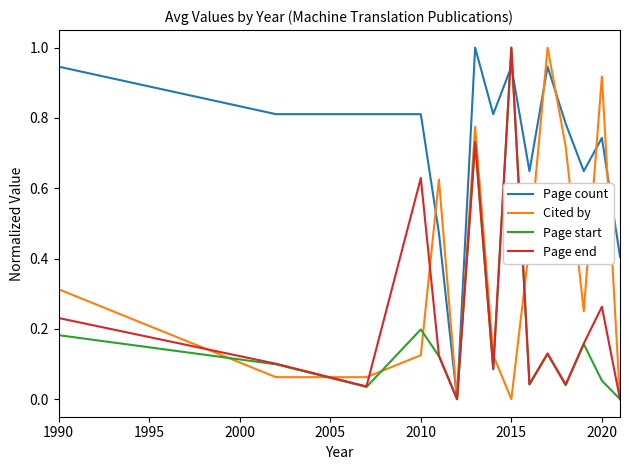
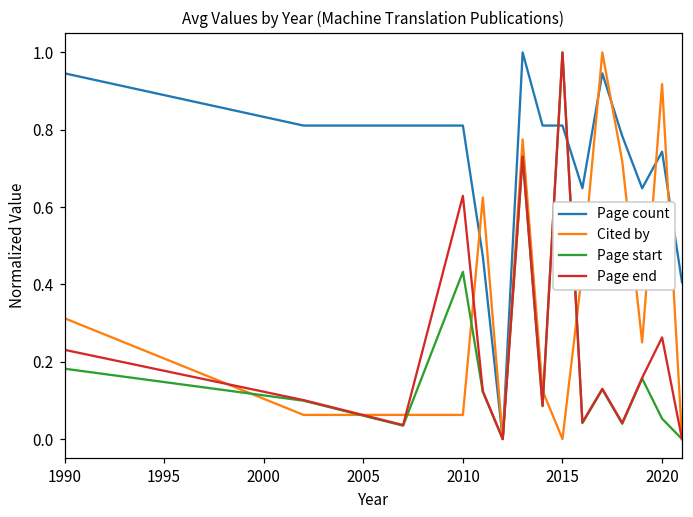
  {
    "Page count": {
      "1990": 0.95,
      "2010": 0.81,
-     "2015": 0.95,
+     "2015": 0.81,
      "2020": 0.74
    },
    "Cited by": {
      "1990": 0.31,
-     "2010": 0.13,
+     "2010": 0.06,
      "2015": 0.00,
      "2020": 0.92
    },
    "Page start": {
      "1990": 0.18,
-     "2010": 0.20,
+     "2010": 0.43,
      "2020": 0.05
    },
    "Page end": {
      "1990": 0.23,
      "2010": 0.63,
      "2020": 0.26
    }
  }
